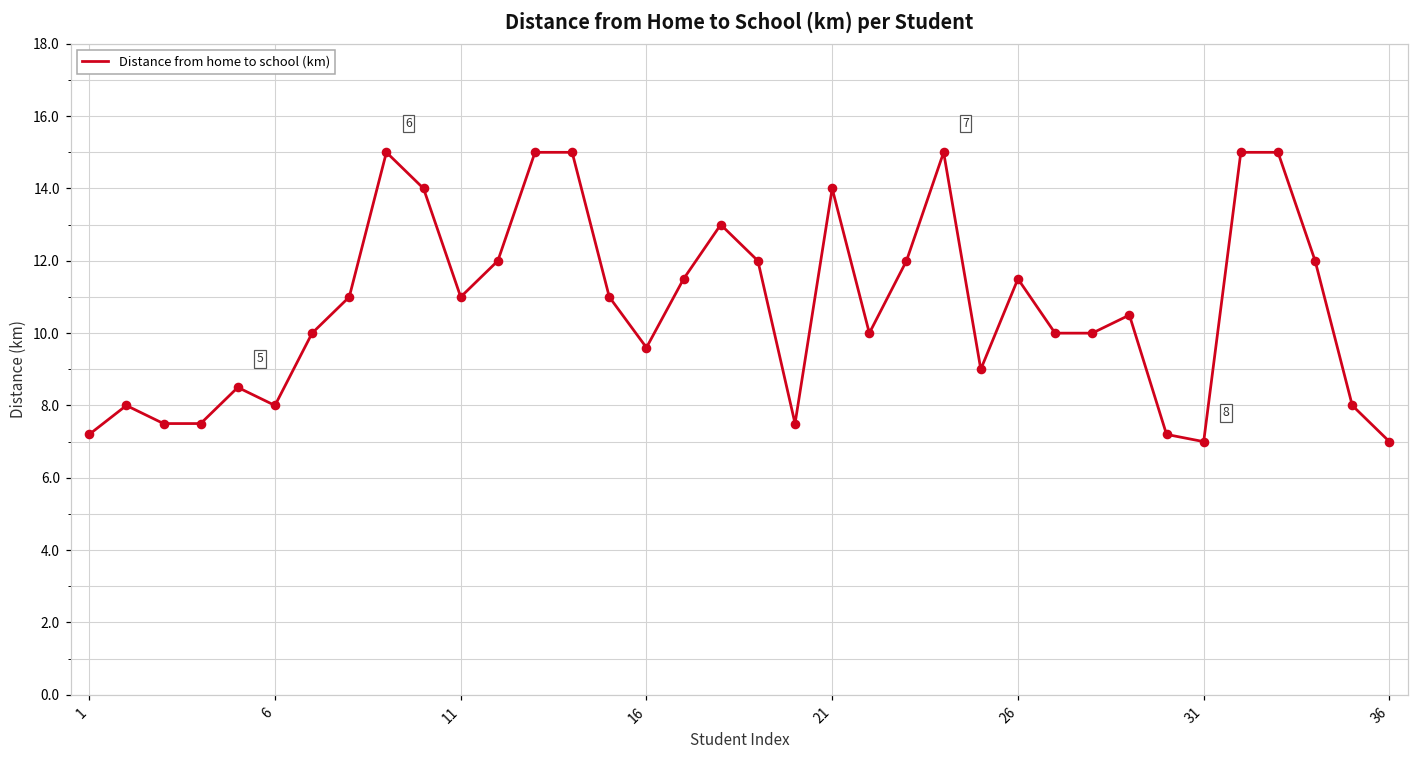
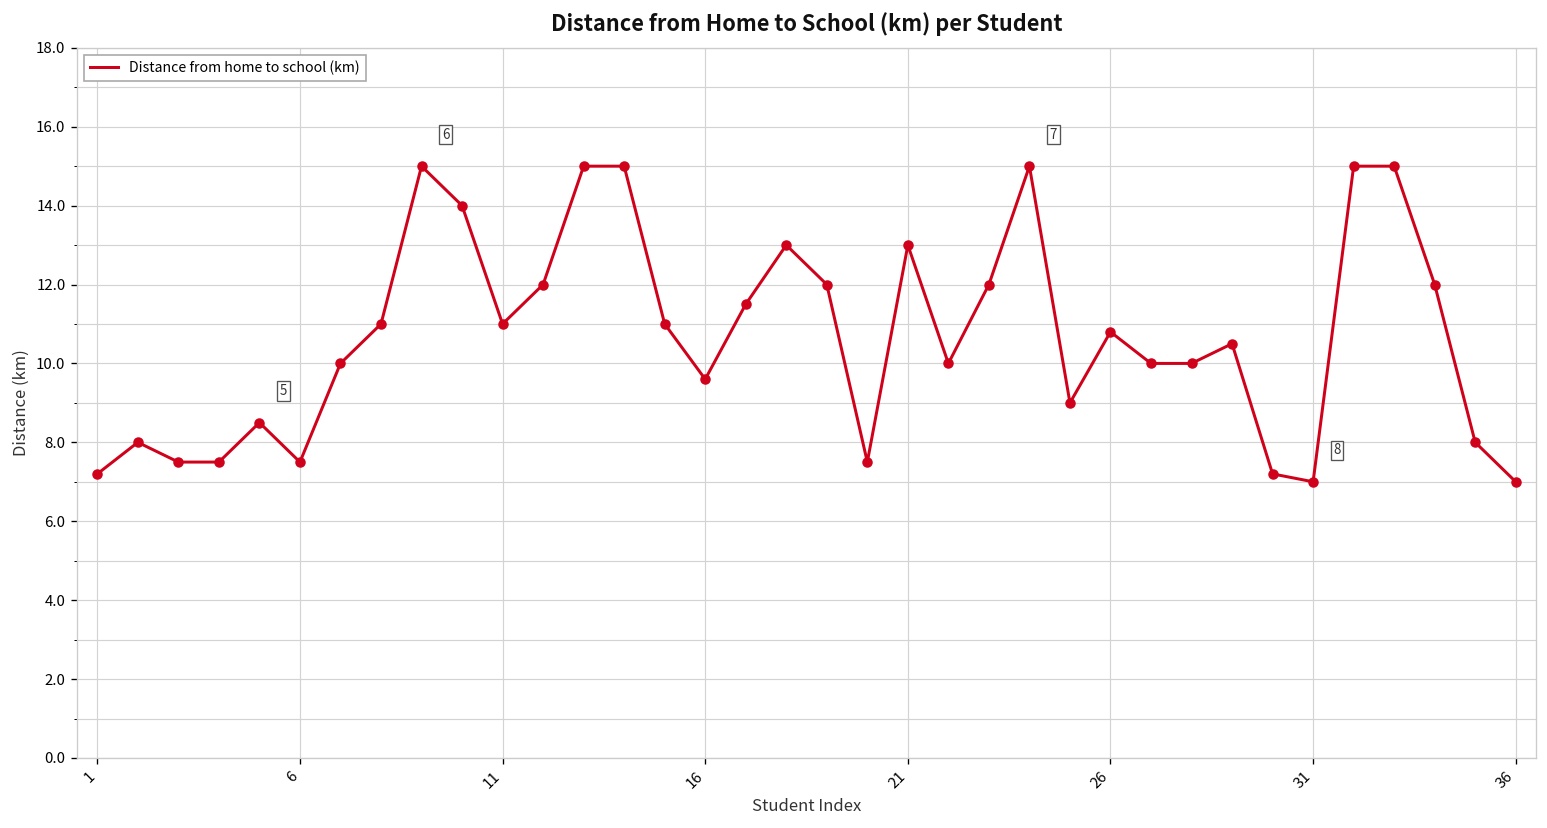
  {
    "1": 7.2,
-   "6": 8.0,
+   "6": 7.5,
    "11": 11.0,
    "16": 9.6,
-   "21": 14,
-   "26": 11.5,
+   "21": 13,
+   "26": 10.8,
    "31": 7.0,
    "36": 7.0
  }
